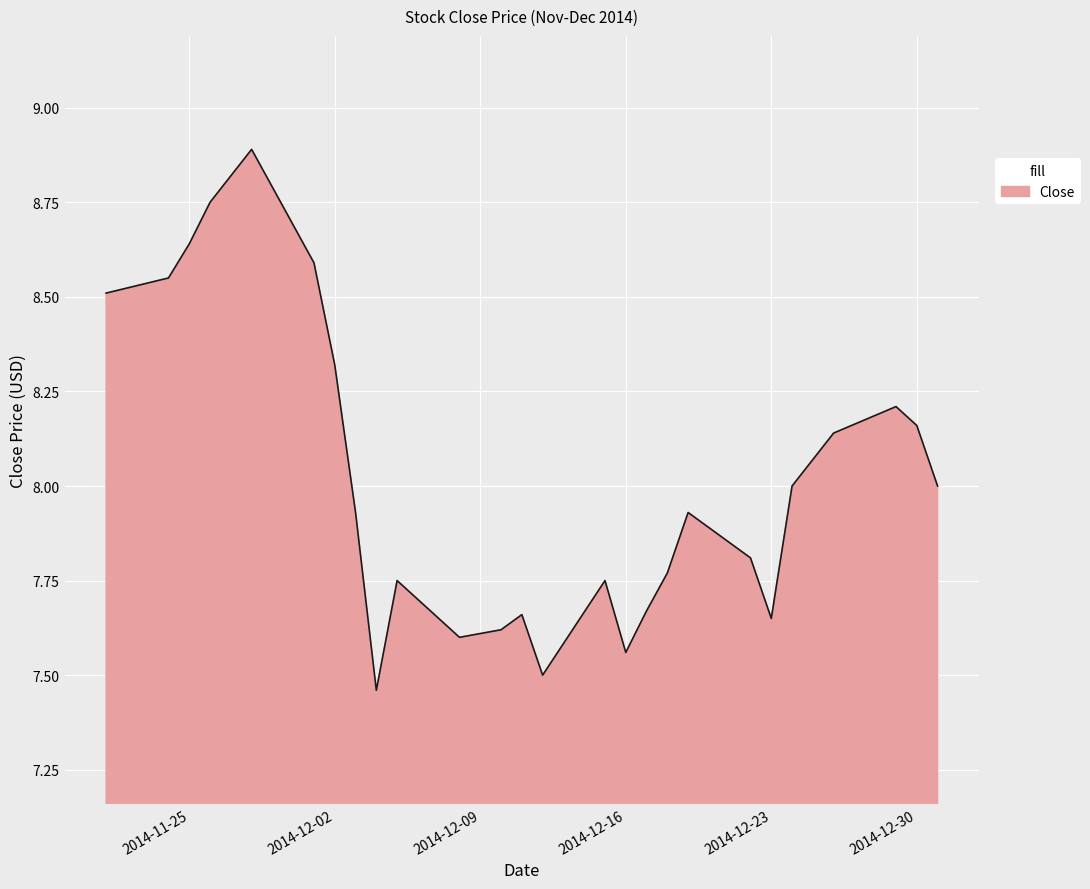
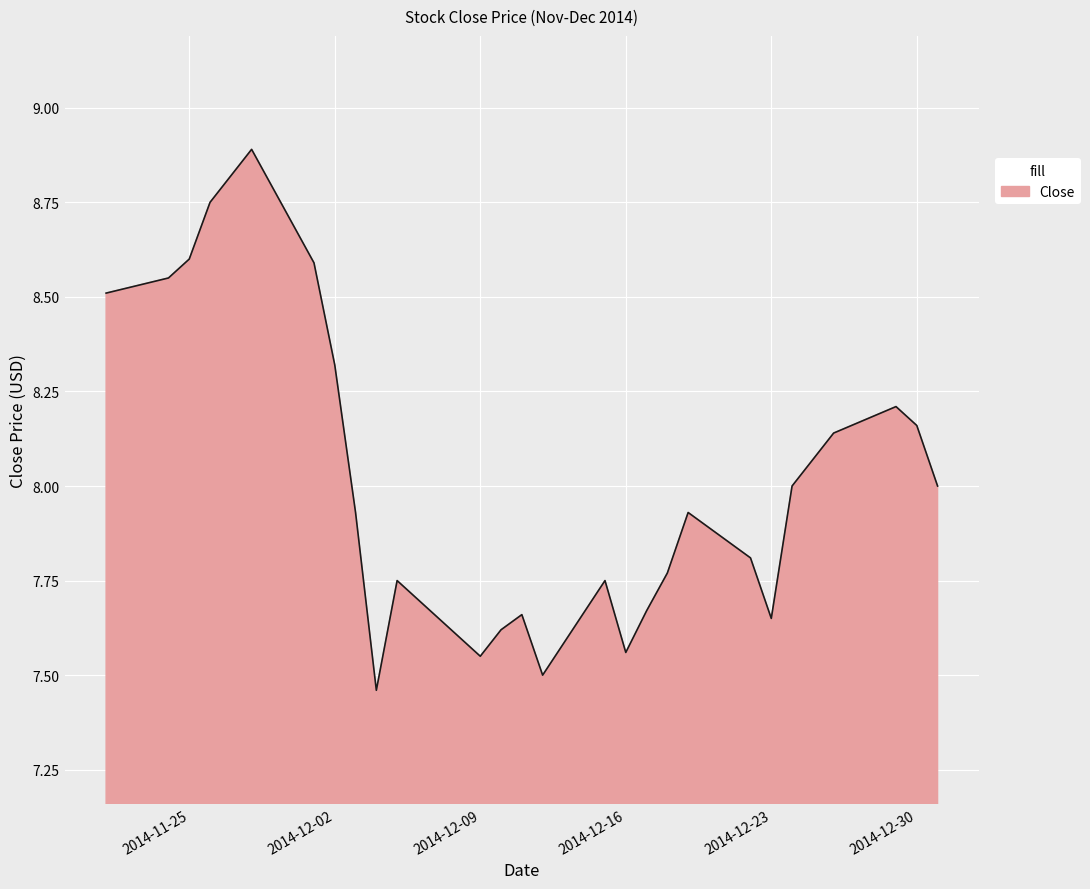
  {
-   "2014-11-25": 8.64,
+   "2014-11-25": 8.60,
    "2014-12-02": 8.32,
-   "2014-12-09": 7.61,
+   "2014-12-09": 7.55,
    "2014-12-16": 7.56,
    "2014-12-23": 7.65,
    "2014-12-30": 8.16
  }
